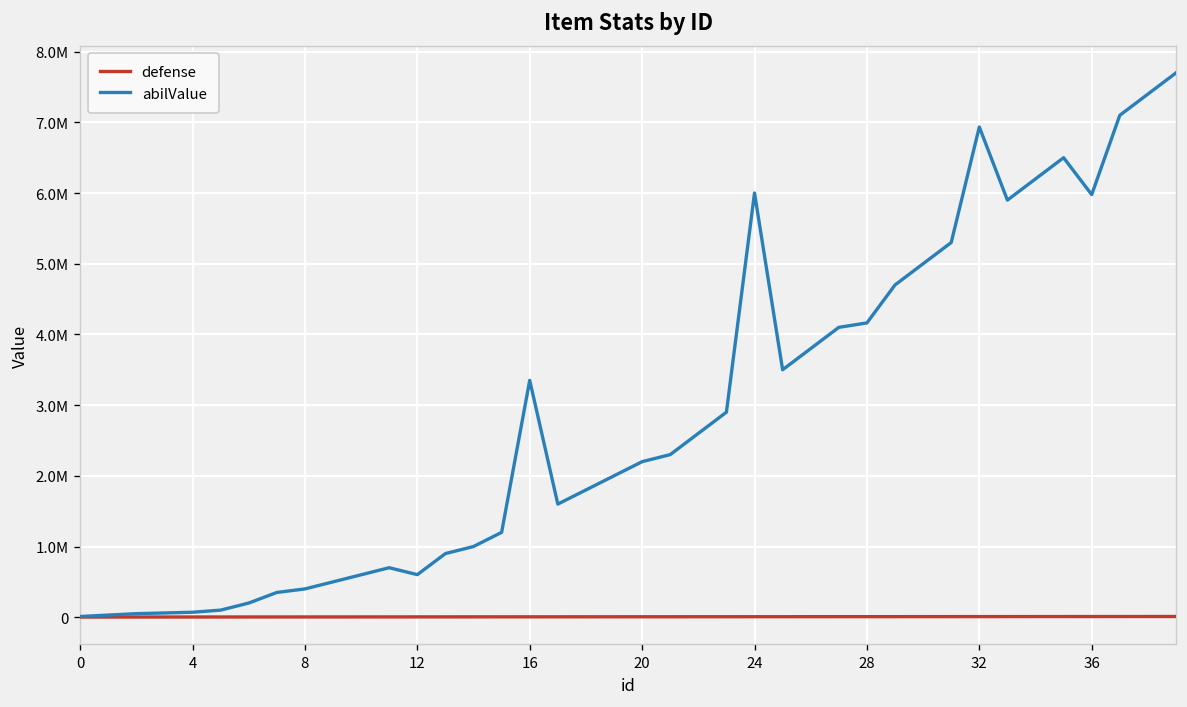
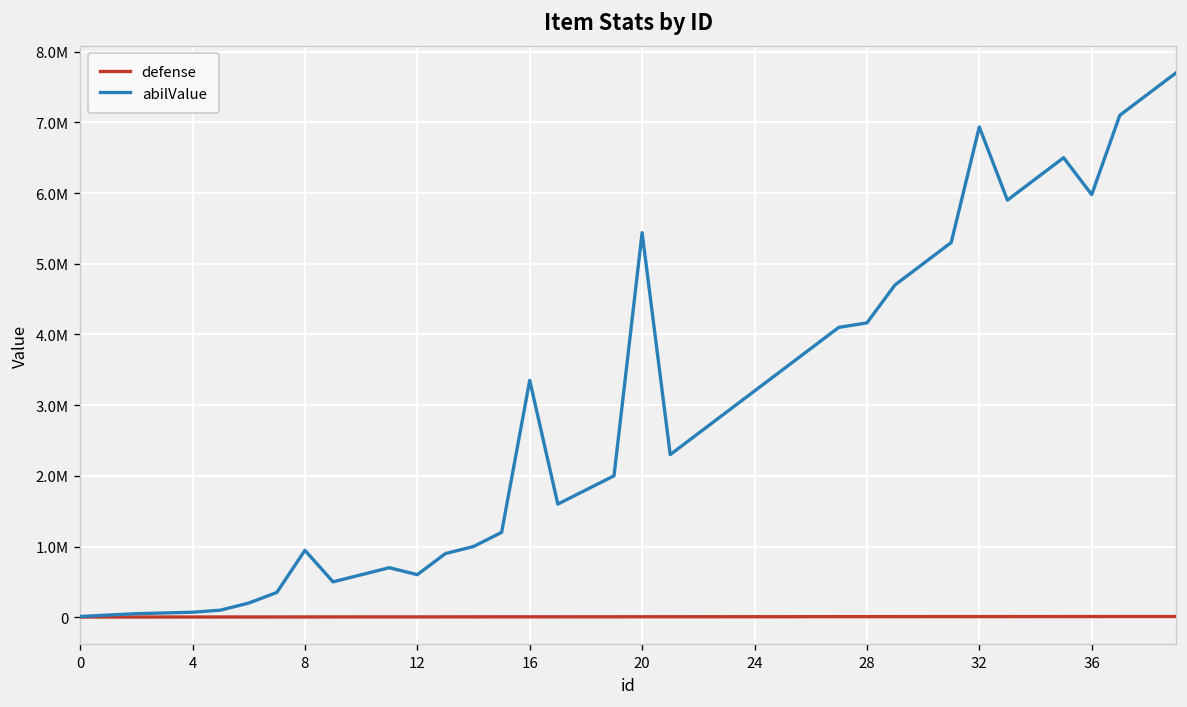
  {
    "defense": {
      "4": 0,
      "8": 0,
      "12": 0,
      "16": 0,
      "20": 0,
      "24": 0,
      "28": 0,
      "32": 0,
      "36": 0
    },
    "abilValue": {
      "4": 100000,
-     "8": 400000,
+     "8": 900000,
      "12": 600000,
      "16": 3400000,
-     "20": 2200000,
-     "24": 6000000,
+     "20": 5400000,
+     "24": 3200000,
      "28": 4200000,
      "32": 6900000,
      "36": 6000000
    }
  }
